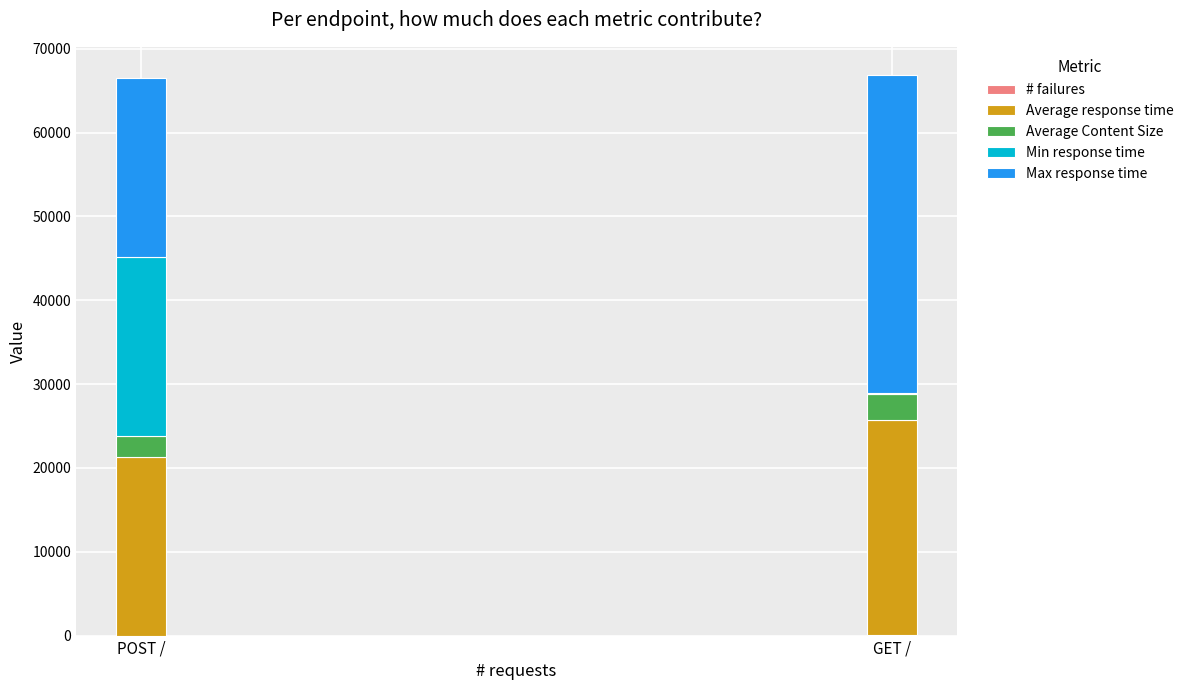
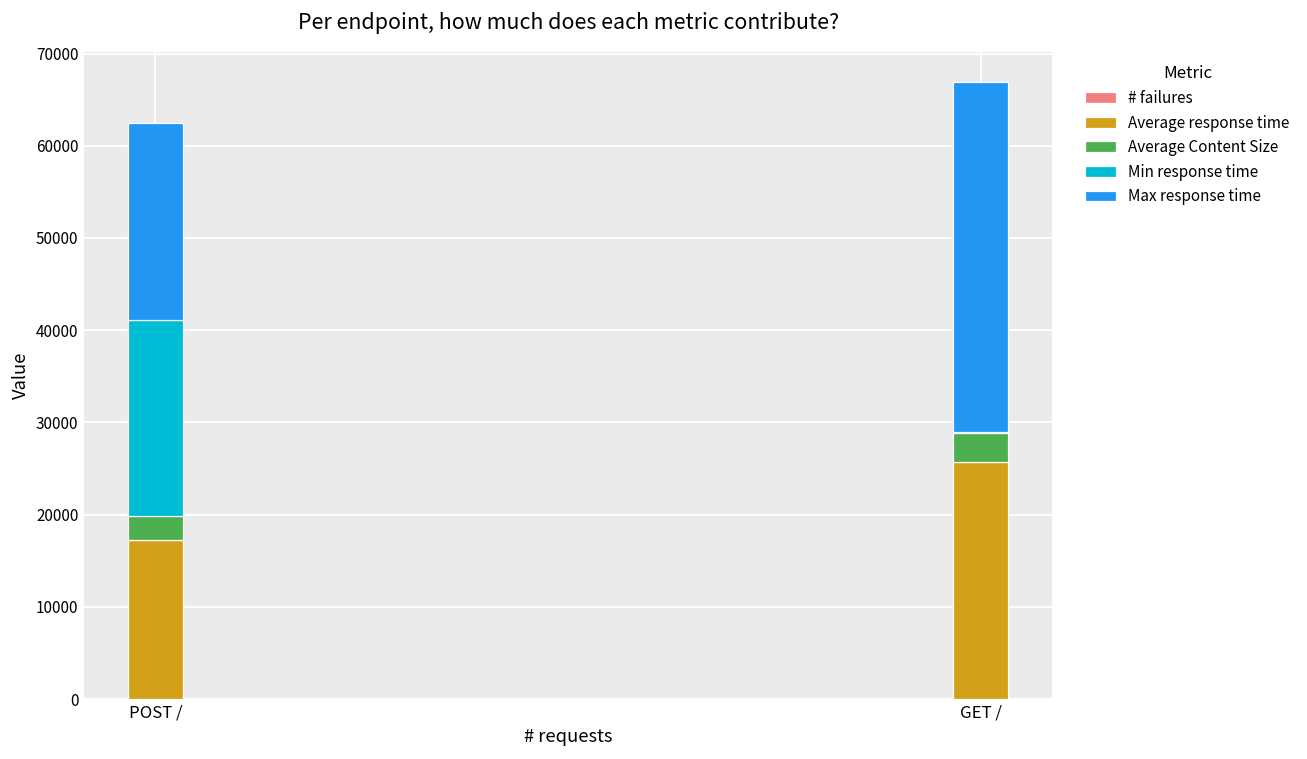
  {
    "Average response time": {
-     "POST /": 21000,
+     "POST /": 17000,
      "GET /": 26000
    },
    "Average Content Size": {
      "POST /": 3000,
      "GET /": 3000
    }
  }
